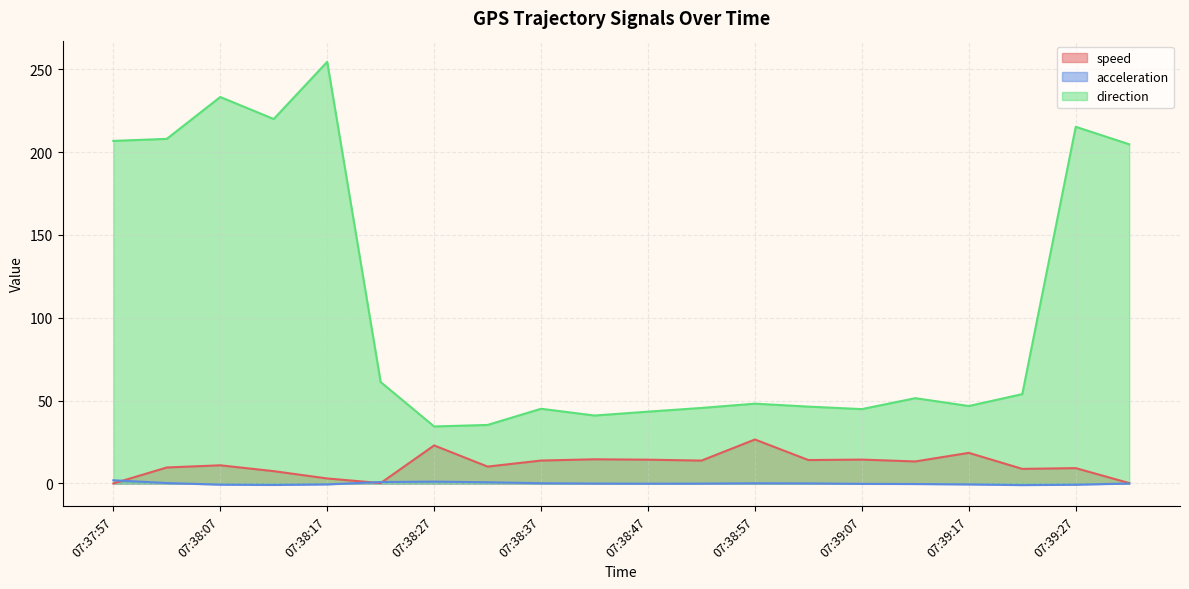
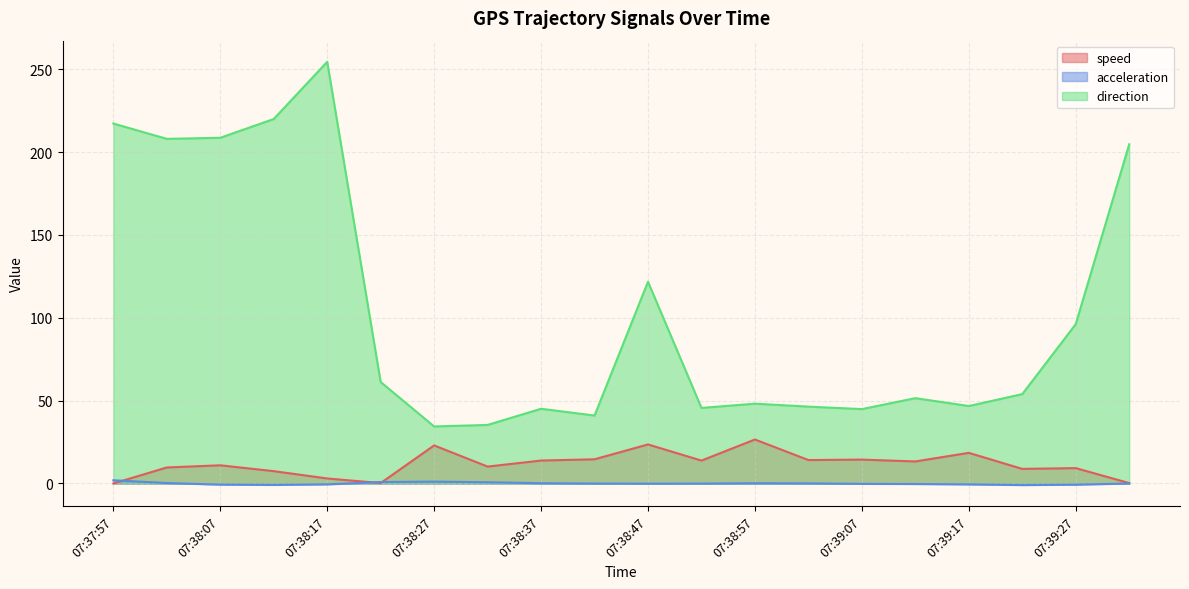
  {
    "speed": {
      "07:37:57": 0,
      "07:38:07": 11,
      "07:38:17": 3,
      "07:38:27": 23,
      "07:38:37": 14,
-     "07:38:47": 14,
+     "07:38:47": 24,
      "07:38:57": 27,
      "07:39:07": 14,
      "07:39:17": 18,
      "07:39:27": 9
    },
    "direction": {
-     "07:37:57": 207,
-     "07:38:07": 233,
+     "07:37:57": 217,
+     "07:38:07": 209,
      "07:38:17": 255,
      "07:38:27": 34,
      "07:38:37": 45,
-     "07:38:47": 43,
+     "07:38:47": 122,
      "07:38:57": 48,
      "07:39:07": 45,
      "07:39:17": 47,
-     "07:39:27": 215
+     "07:39:27": 96
    }
  }
